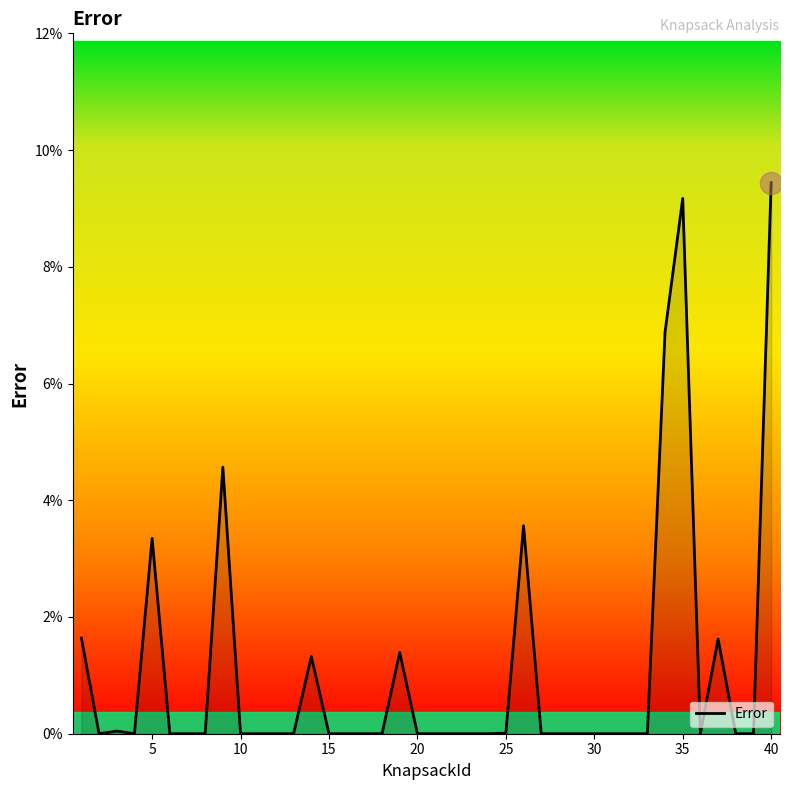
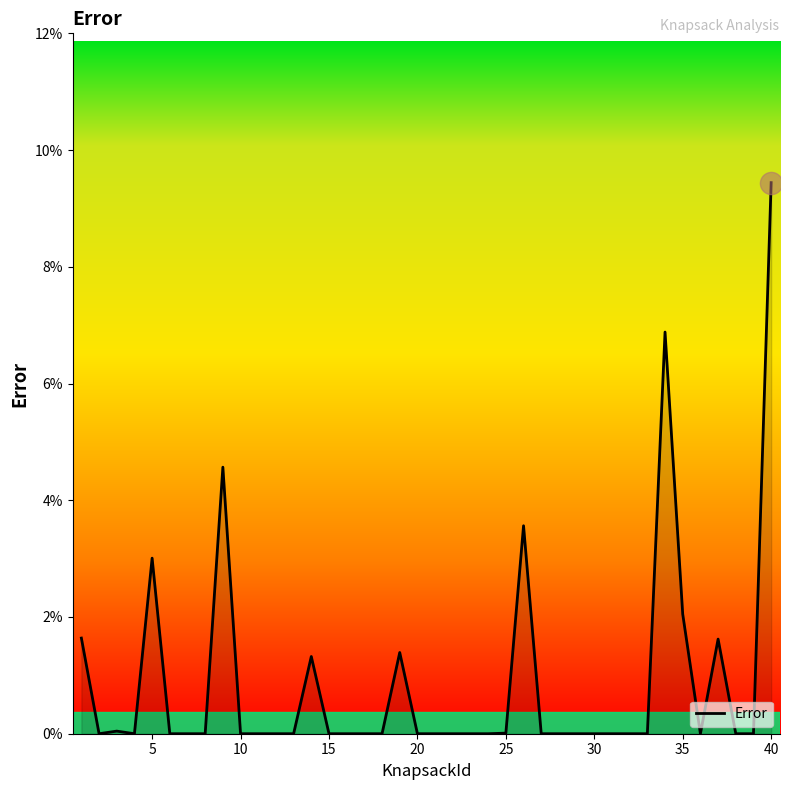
  {
    "Error": {
-     "5": "3.3%",
-     "35": "9.2%"
+     "5": "3.0%",
+     "35": "2.0%"
    }
  }
